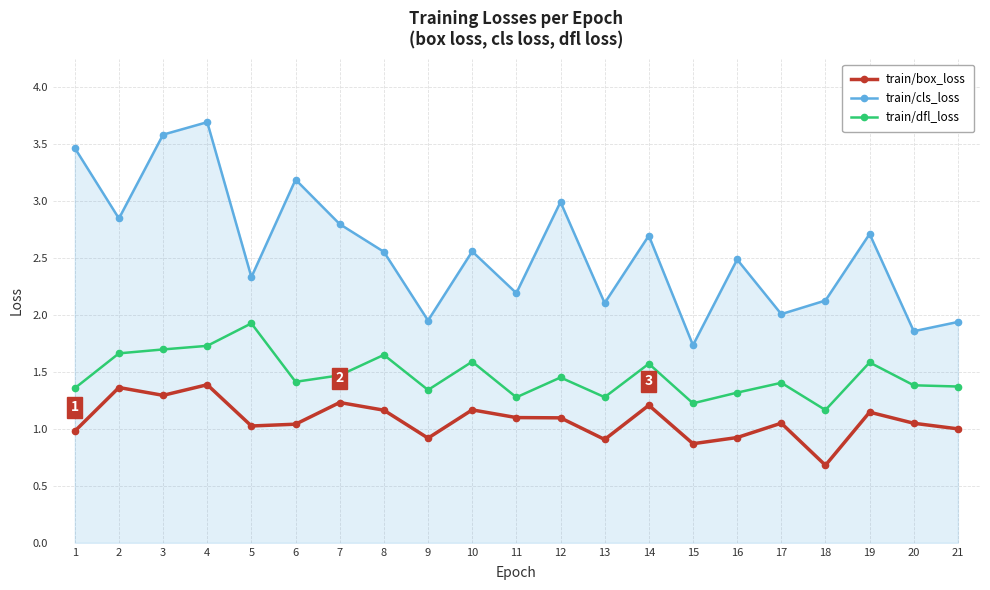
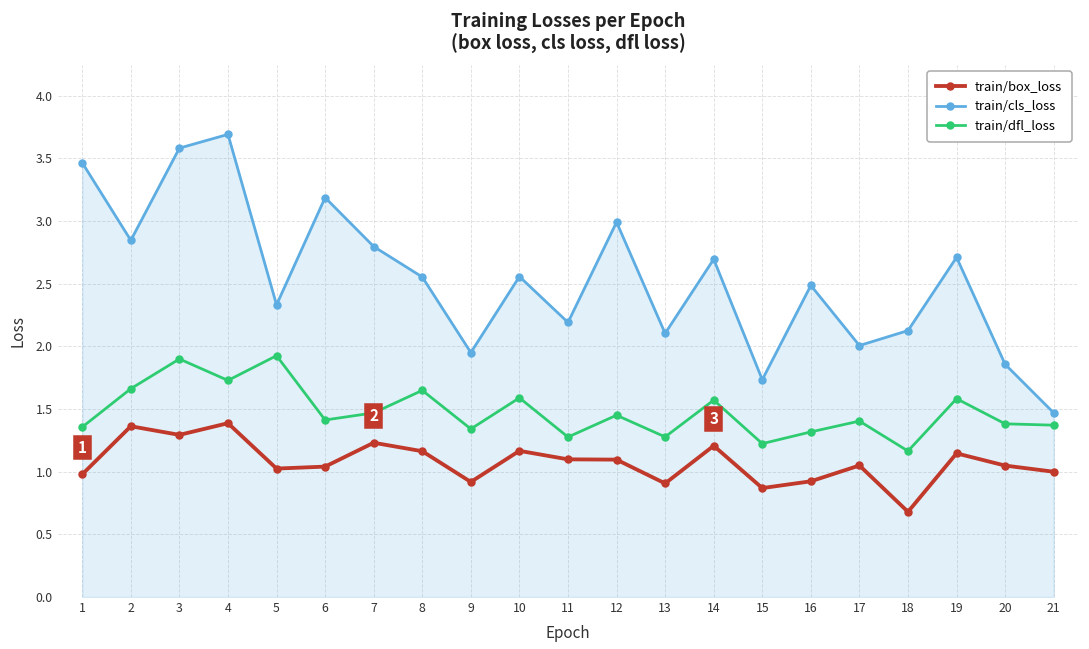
  {
    "train/box_loss": {
      "2": 1.36,
      "3": 1.29,
      "4": 1.39,
      "5": 1.03,
      "6": 1.04,
      "7": 1.23,
      "8": 1.16,
      "9": 0.92,
      "10": 1.17,
      "11": 1.10,
      "12": 1.10,
      "13": 0.91,
      "14": 1.21,
      "15": 0.87,
      "16": 0.92,
      "17": 1.05,
      "18": 0.68,
      "19": 1.15,
      "20": 1.05,
      "21": 1.00
    },
    "train/cls_loss": {
      "1": 3.46,
      "2": 2.85,
      "3": 3.58,
      "4": 3.69,
      "5": 2.33,
      "6": 3.19,
      "7": 2.80,
      "8": 2.55,
      "9": 1.95,
      "10": 2.56,
      "11": 2.19,
      "12": 2.99,
      "13": 2.10,
      "14": 2.70,
      "15": 1.73,
      "16": 2.49,
      "17": 2.01,
      "18": 2.13,
      "19": 2.71,
      "20": 1.86,
-     "21": 1.94
+     "21": 1.47
    },
    "train/dfl_loss": {
      "2": 1.66,
-     "3": 1.70,
+     "3": 1.90,
      "4": 1.73,
      "5": 1.93,
      "6": 1.41,
      "8": 1.65,
      "9": 1.34,
      "10": 1.59,
      "11": 1.28,
      "12": 1.45,
      "13": 1.28,
      "15": 1.22,
      "16": 1.32,
      "17": 1.40,
      "18": 1.17,
      "19": 1.58,
      "20": 1.38,
      "21": 1.37
    }
  }
